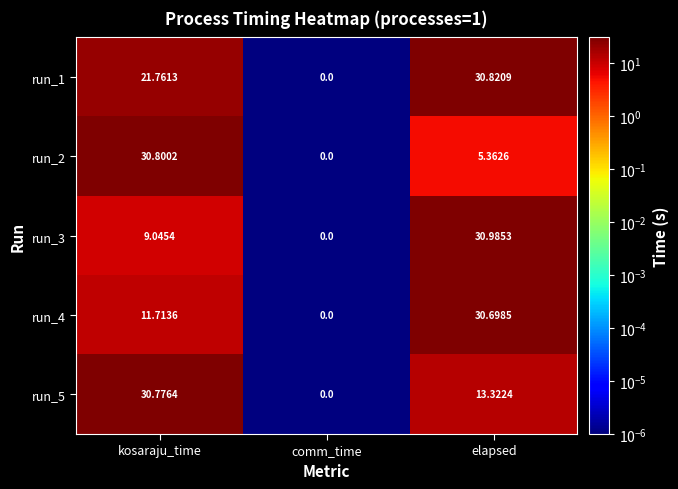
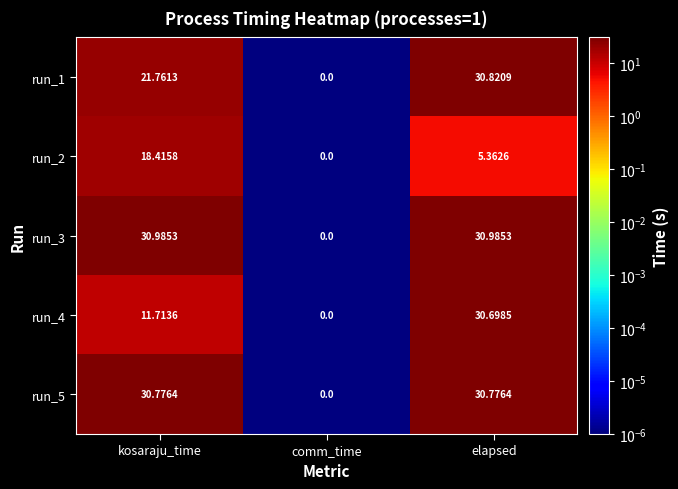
  {
    "run_1": {
      "kosaraju_time": 21.7613,
      "comm_time": 0.0,
      "elapsed": 30.8209
    },
    "run_2": {
-     "kosaraju_time": 30.8002,
+     "kosaraju_time": 18.4158,
      "comm_time": 0.0,
      "elapsed": 5.3626
    },
    "run_3": {
-     "kosaraju_time": 9.0454,
+     "kosaraju_time": 30.9853,
      "comm_time": 0.0,
      "elapsed": 30.9853
    },
    "run_4": {
      "kosaraju_time": 11.7136,
      "comm_time": 0.0,
      "elapsed": 30.6985
    },
    "run_5": {
      "kosaraju_time": 30.7764,
      "comm_time": 0.0,
-     "elapsed": 13.3224
+     "elapsed": 30.7764
    }
  }
